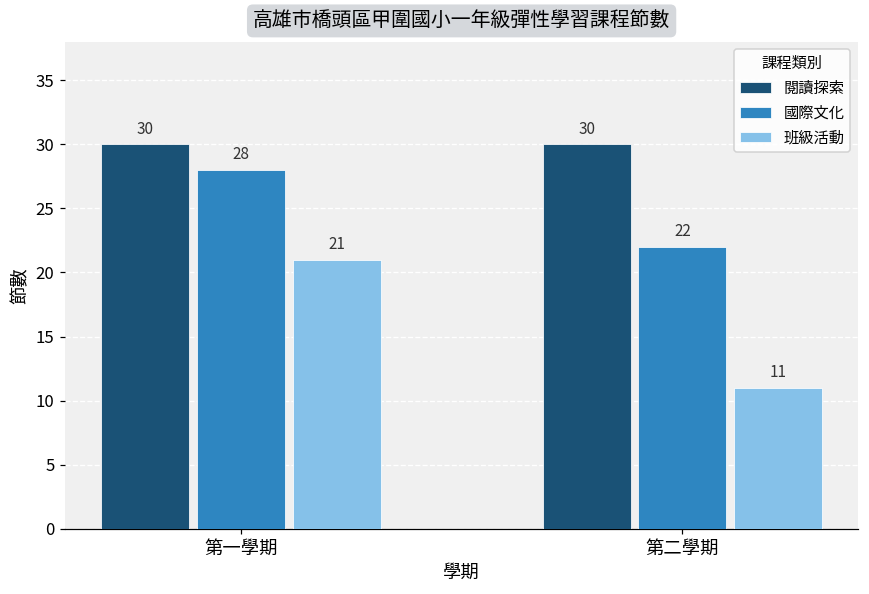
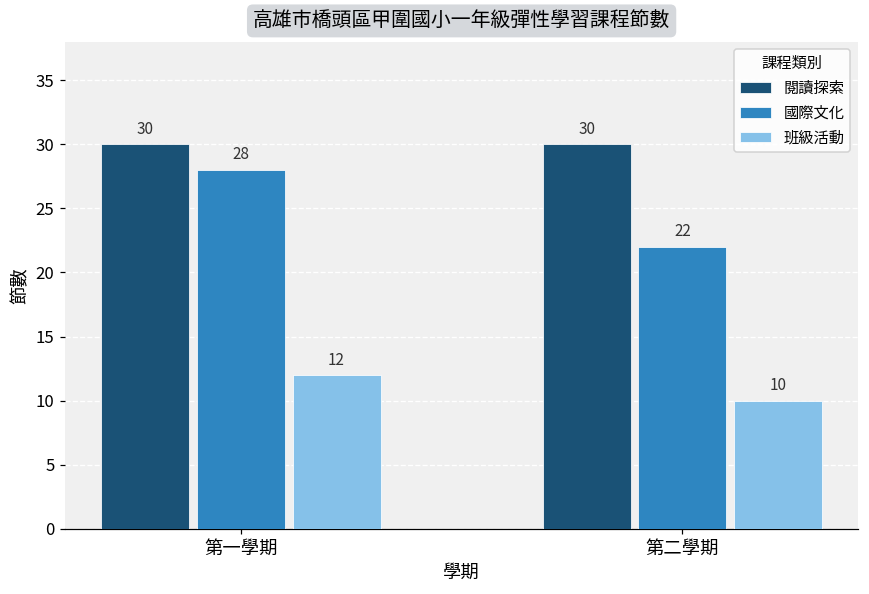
  {
    "閱讀探索": {
      "第一學期": 30,
      "第二學期": 30
    },
    "國際文化": {
      "第一學期": 28,
      "第二學期": 22
    },
    "班級活動": {
-     "第一學期": 21,
-     "第二學期": 11
+     "第一學期": 12,
+     "第二學期": 10
    }
  }
